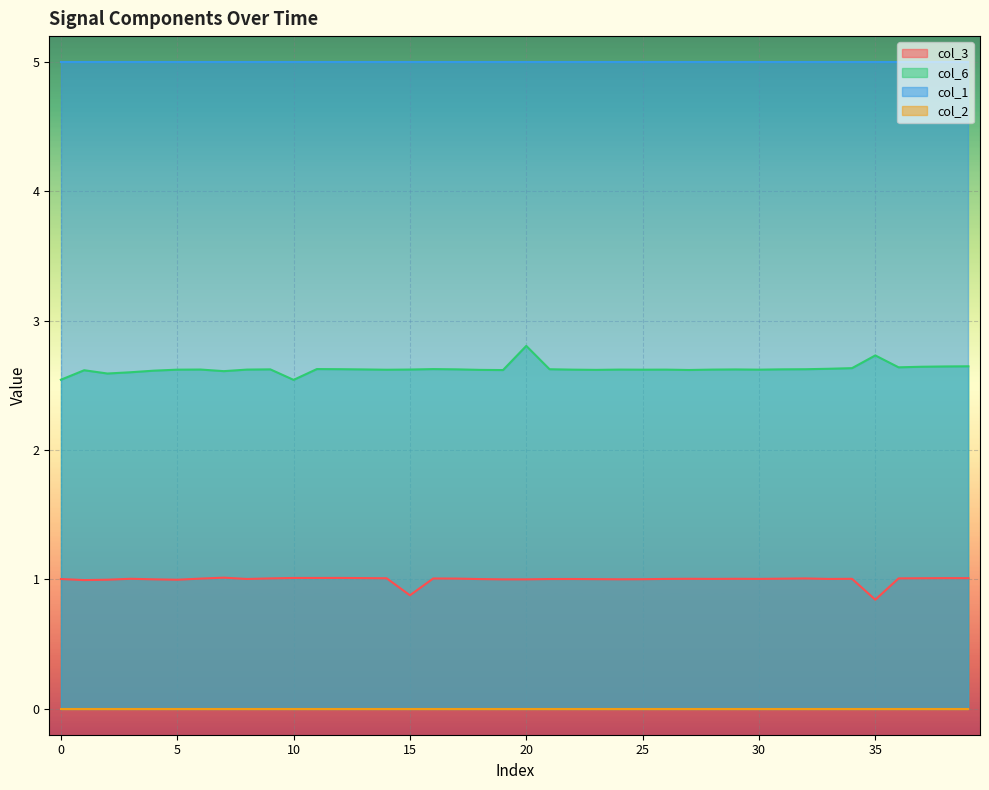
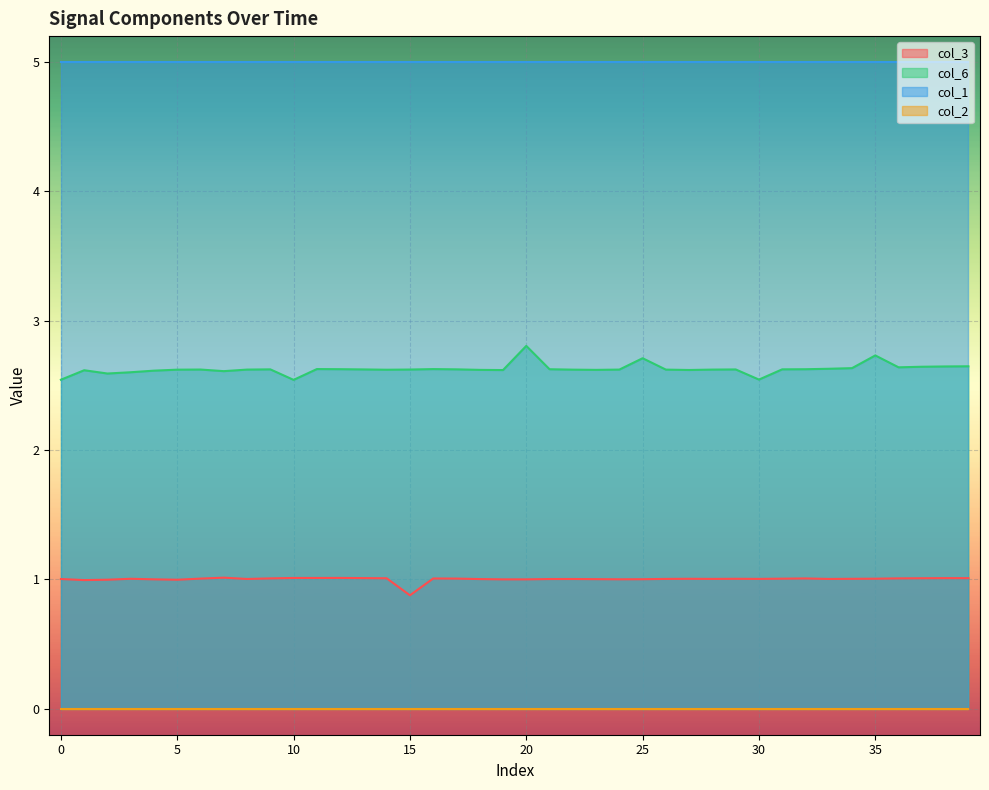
  {
    "col_3": {
      "0": 1.00,
      "5": 1.00,
      "10": 1.01,
      "15": 0.88,
      "20": 1.00,
      "25": 1.00,
      "30": 1.00,
-     "35": 0.84
+     "35": 1.01
    },
    "col_6": {
      "0": 2.54,
      "5": 2.62,
      "10": 2.54,
      "15": 2.62,
      "20": 2.81,
-     "25": 2.62,
-     "30": 2.62,
+     "25": 2.71,
+     "30": 2.55,
      "35": 2.73
    },
    "col_1": {
      "0": 5.00,
      "5": 5.00,
      "10": 5.00,
      "15": 5.00,
      "20": 5.00,
      "25": 5.00,
      "30": 5.00,
      "35": 5.00
    },
    "col_2": {
      "0": 0.00,
      "5": 0.00,
      "10": 0.00,
      "15": 0.00,
      "20": 0.00,
      "25": 0.00,
      "30": 0.00,
      "35": 0.00
    }
  }
